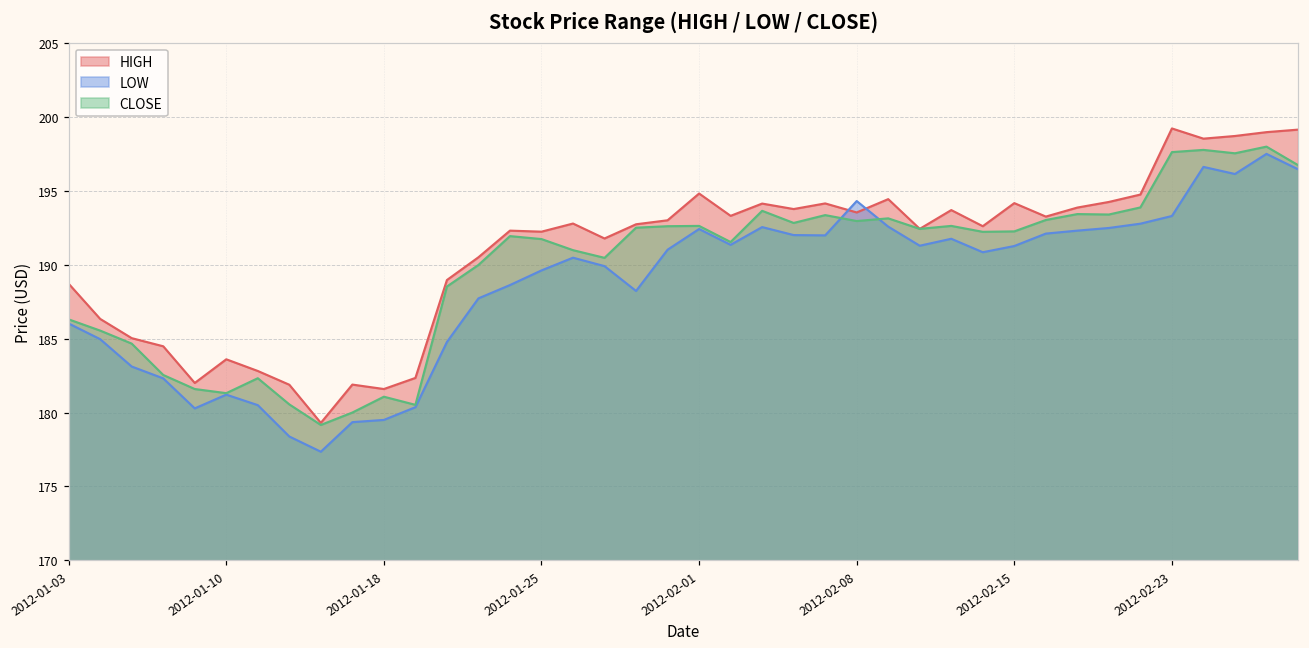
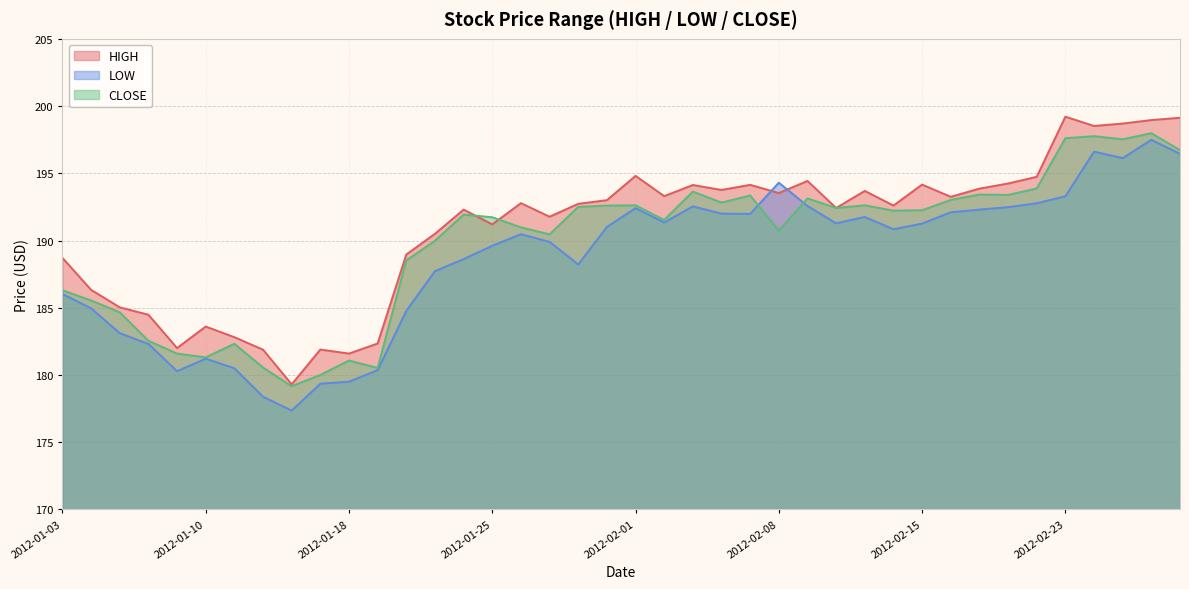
  {
    "HIGH": {
      "2012-01-03": 188.7,
      "2012-01-10": 183.6,
      "2012-01-18": 181.6,
-     "2012-01-25": 192.2,
+     "2012-01-25": 191.2,
      "2012-02-01": 194.8,
      "2012-02-08": 193.5,
      "2012-02-15": 194.2,
      "2012-02-23": 199.2
    },
    "LOW": {
      "2012-01-03": 186.0,
      "2012-01-18": 179.5,
      "2012-01-25": 189.6,
      "2012-02-01": 192.4,
      "2012-02-08": 194.3,
      "2012-02-15": 191.3,
      "2012-02-23": 193.3
    },
    "CLOSE": {
      "2012-01-03": 186.3,
      "2012-01-18": 181.1,
      "2012-01-25": 191.7,
      "2012-02-01": 192.6,
-     "2012-02-08": 193.0,
+     "2012-02-08": 190.7,
      "2012-02-15": 192.3,
      "2012-02-23": 197.6
    }
  }
